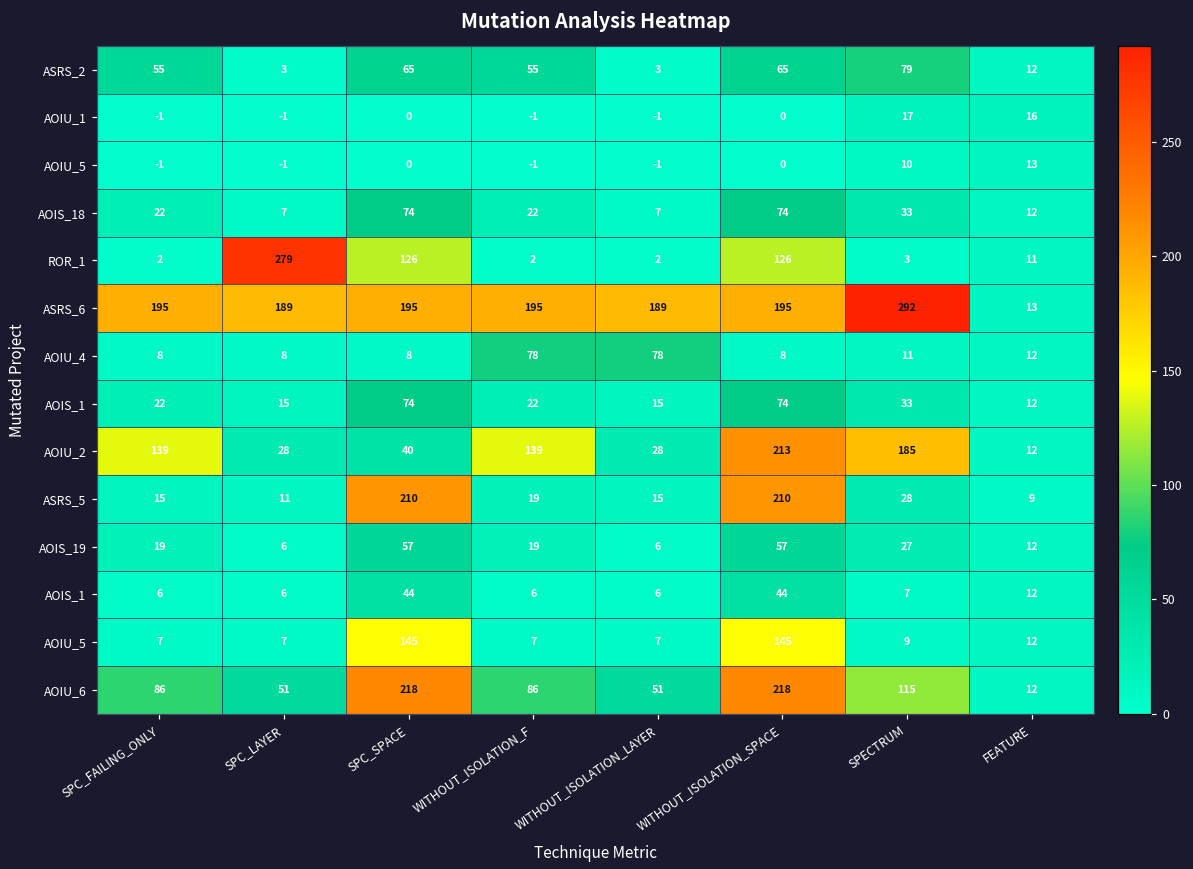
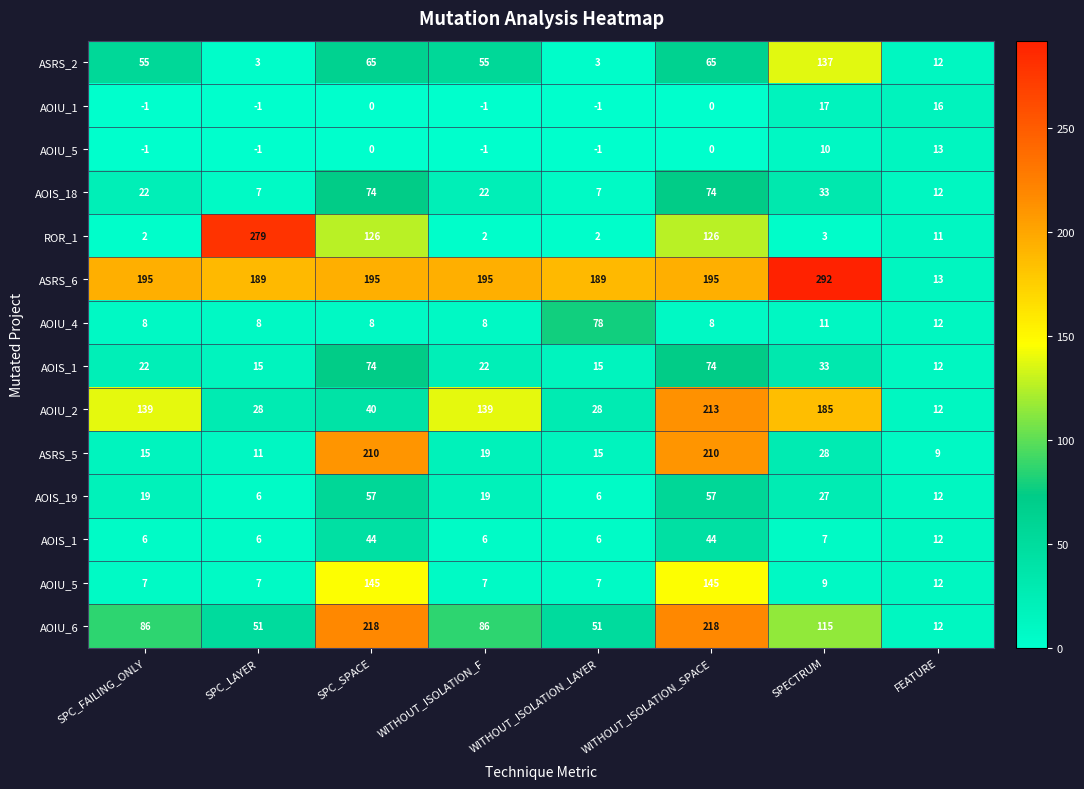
  {
    "ASRS_2": {
      "SPC_FAILING_ONLY": 55,
      "SPC_LAYER": 3,
      "SPC_SPACE": 65,
      "WITHOUT_ISOLATION_F": 55,
      "WITHOUT_ISOLATION_LAYER": 3,
      "WITHOUT_ISOLATION_SPACE": 65,
-     "SPECTRUM": 79,
+     "SPECTRUM": 137,
      "FEATURE": 12
    },
    "AOIU_1": {
      "SPC_FAILING_ONLY": -1,
      "SPC_LAYER": -1,
      "SPC_SPACE": 0,
      "WITHOUT_ISOLATION_F": -1,
      "WITHOUT_ISOLATION_LAYER": -1,
      "WITHOUT_ISOLATION_SPACE": 0,
      "SPECTRUM": 17,
      "FEATURE": 16
    },
    "AOIS_18": {
      "SPC_FAILING_ONLY": 22,
      "SPC_LAYER": 7,
      "SPC_SPACE": 74,
      "WITHOUT_ISOLATION_F": 22,
      "WITHOUT_ISOLATION_LAYER": 7,
      "WITHOUT_ISOLATION_SPACE": 74,
      "SPECTRUM": 33,
      "FEATURE": 12
    },
    "ROR_1": {
      "SPC_FAILING_ONLY": 2,
      "SPC_LAYER": 279,
      "SPC_SPACE": 126,
      "WITHOUT_ISOLATION_F": 2,
      "WITHOUT_ISOLATION_LAYER": 2,
      "WITHOUT_ISOLATION_SPACE": 126,
      "SPECTRUM": 3,
      "FEATURE": 11
    },
    "ASRS_6": {
      "SPC_FAILING_ONLY": 195,
      "SPC_LAYER": 189,
      "SPC_SPACE": 195,
      "WITHOUT_ISOLATION_F": 195,
      "WITHOUT_ISOLATION_LAYER": 189,
      "WITHOUT_ISOLATION_SPACE": 195,
      "SPECTRUM": 292,
      "FEATURE": 13
    },
    "AOIU_4": {
      "SPC_FAILING_ONLY": 8,
      "SPC_LAYER": 8,
      "SPC_SPACE": 8,
-     "WITHOUT_ISOLATION_F": 78,
+     "WITHOUT_ISOLATION_F": 8,
      "WITHOUT_ISOLATION_LAYER": 78,
      "WITHOUT_ISOLATION_SPACE": 8,
      "SPECTRUM": 11,
      "FEATURE": 12
    },
    "AOIU_2": {
      "SPC_FAILING_ONLY": 139,
      "SPC_LAYER": 28,
      "SPC_SPACE": 40,
      "WITHOUT_ISOLATION_F": 139,
      "WITHOUT_ISOLATION_LAYER": 28,
      "WITHOUT_ISOLATION_SPACE": 213,
      "SPECTRUM": 185,
      "FEATURE": 12
    },
    "ASRS_5": {
      "SPC_FAILING_ONLY": 15,
      "SPC_LAYER": 11,
      "SPC_SPACE": 210,
      "WITHOUT_ISOLATION_F": 19,
      "WITHOUT_ISOLATION_LAYER": 15,
      "WITHOUT_ISOLATION_SPACE": 210,
      "SPECTRUM": 28,
      "FEATURE": 9
    },
    "AOIS_19": {
      "SPC_FAILING_ONLY": 19,
      "SPC_LAYER": 6,
      "SPC_SPACE": 57,
      "WITHOUT_ISOLATION_F": 19,
      "WITHOUT_ISOLATION_LAYER": 6,
      "WITHOUT_ISOLATION_SPACE": 57,
      "SPECTRUM": 27,
      "FEATURE": 12
    },
    "AOIU_6": {
      "SPC_FAILING_ONLY": 86,
      "SPC_LAYER": 51,
      "SPC_SPACE": 218,
      "WITHOUT_ISOLATION_F": 86,
      "WITHOUT_ISOLATION_LAYER": 51,
      "WITHOUT_ISOLATION_SPACE": 218,
      "SPECTRUM": 115,
      "FEATURE": 12
    }
  }
